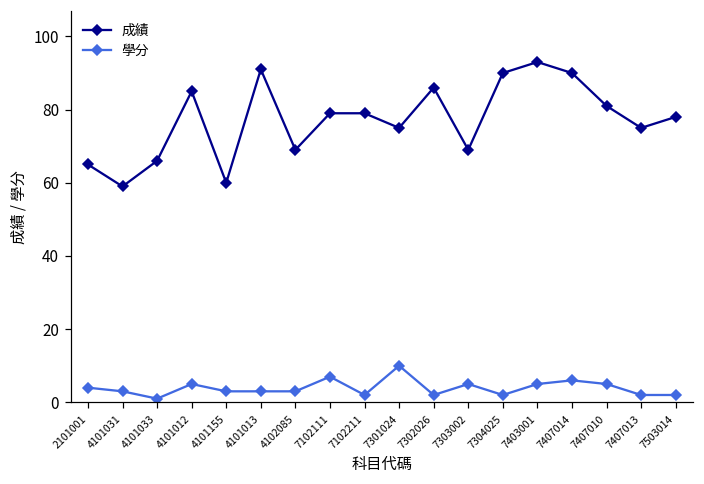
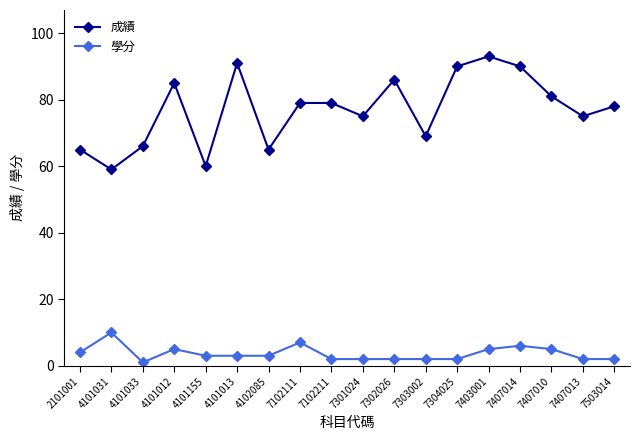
  {
    "成績": {
      "2101001": 65,
      "4101031": 59,
      "4101033": 66,
      "4101012": 85,
      "4101155": 60,
      "4101013": 91,
-     "4102085": 69,
+     "4102085": 65,
      "7102111": 79,
      "7102211": 79,
      "7301024": 75,
      "7302026": 86,
      "7303002": 69,
      "7304025": 90,
      "7403001": 93,
      "7407014": 90,
      "7407010": 81,
      "7407013": 75,
      "7503014": 78
    },
    "學分": {
      "2101001": 4,
-     "4101031": 3,
+     "4101031": 10,
      "4101033": 1,
      "4101012": 5,
      "4101155": 3,
      "4101013": 3,
      "4102085": 3,
      "7102111": 7,
      "7102211": 2,
-     "7301024": 10,
+     "7301024": 2,
      "7302026": 2,
-     "7303002": 5,
+     "7303002": 2,
      "7304025": 2,
      "7403001": 5,
      "7407014": 6,
      "7407010": 5,
      "7407013": 2,
      "7503014": 2
    }
  }
